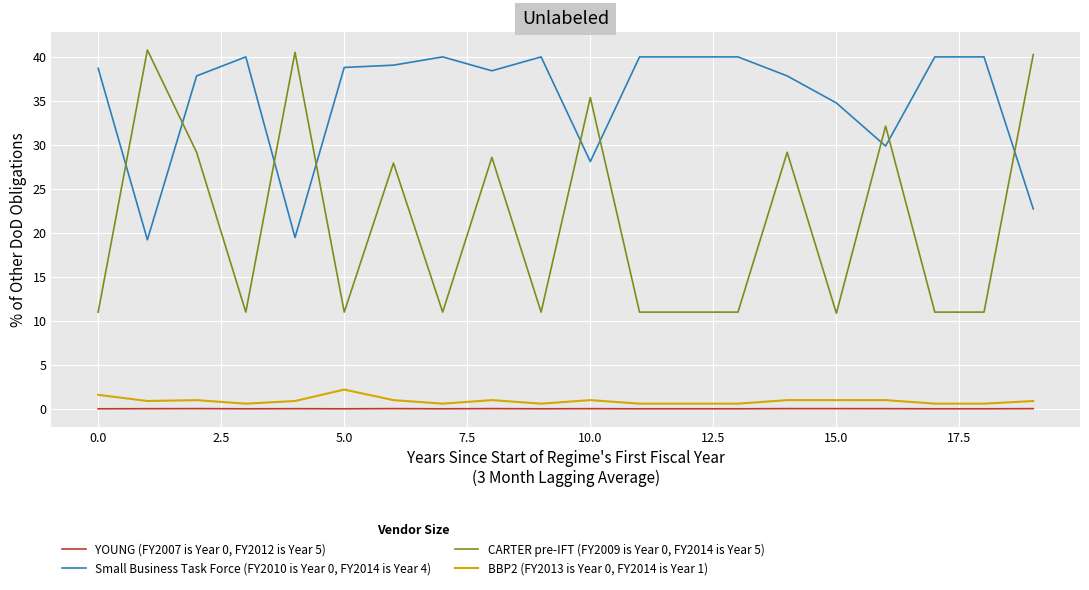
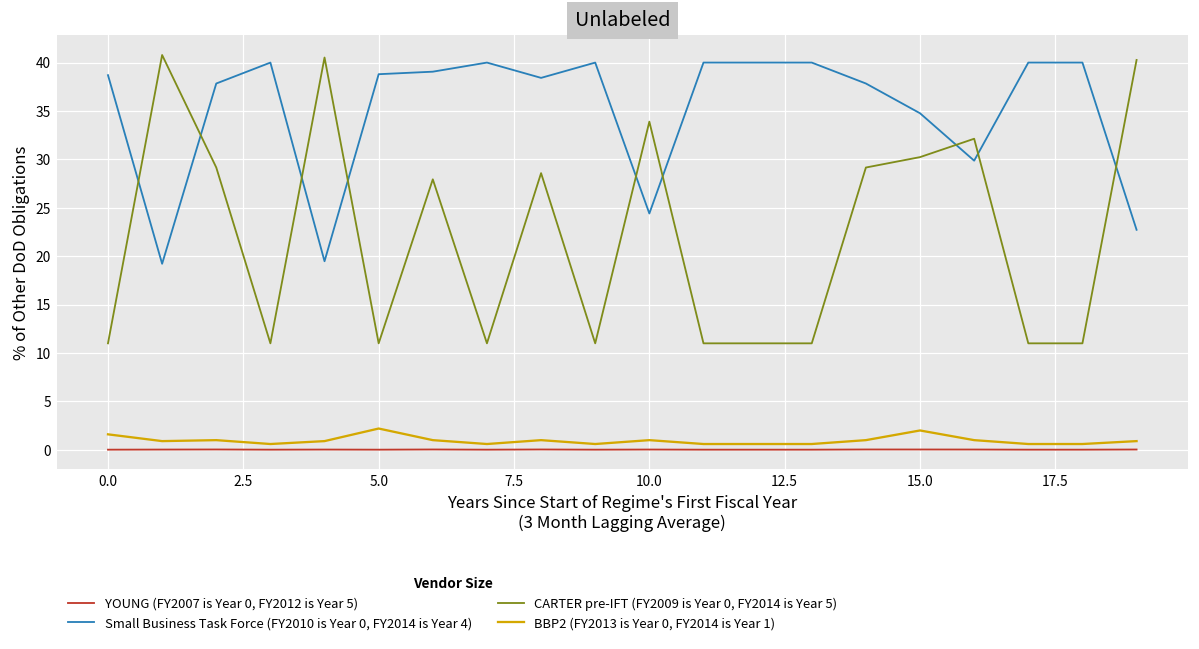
  {
    "YOUNG (FY2007 is Year 0, FY2012 is Year 5)": {
      "0.0": 0,
      "5.0": 0,
      "10.0": 0,
      "15.0": 0
    },
    "Small Business Task Force (FY2010 is Year 0, FY2014 is Year 4)": {
      "0.0": 39,
      "5.0": 39,
-     "10.0": 28,
+     "10.0": 24,
      "15.0": 35
    },
    "CARTER pre-IFT (FY2009 is Year 0, FY2014 is Year 5)": {
      "0.0": 11,
      "5.0": 11,
-     "10.0": 35,
-     "15.0": 11
+     "10.0": 34,
+     "15.0": 30
    },
    "BBP2 (FY2013 is Year 0, FY2014 is Year 1)": {
      "0.0": 2,
      "5.0": 2,
      "10.0": 1,
-     "15.0": 1
+     "15.0": 2
    }
  }
